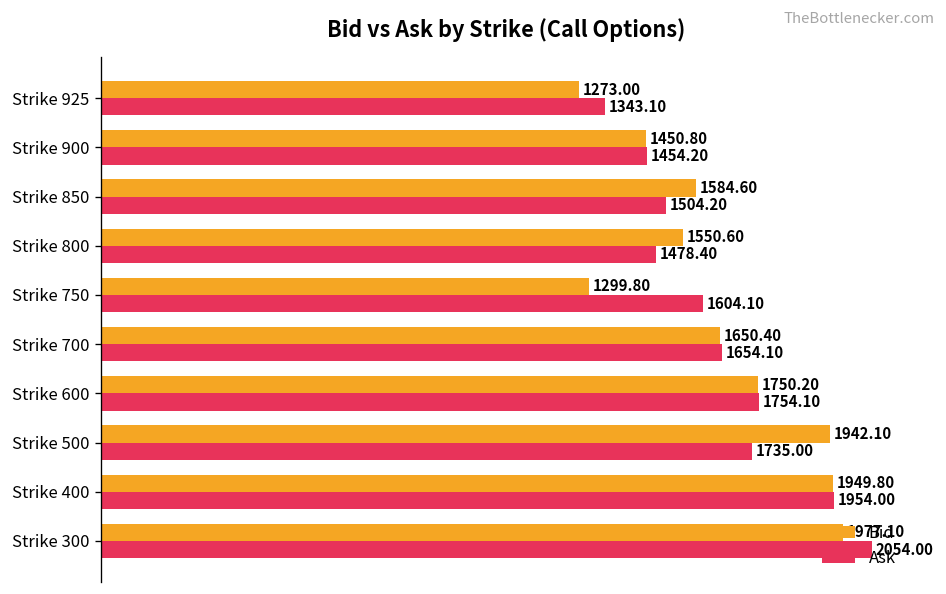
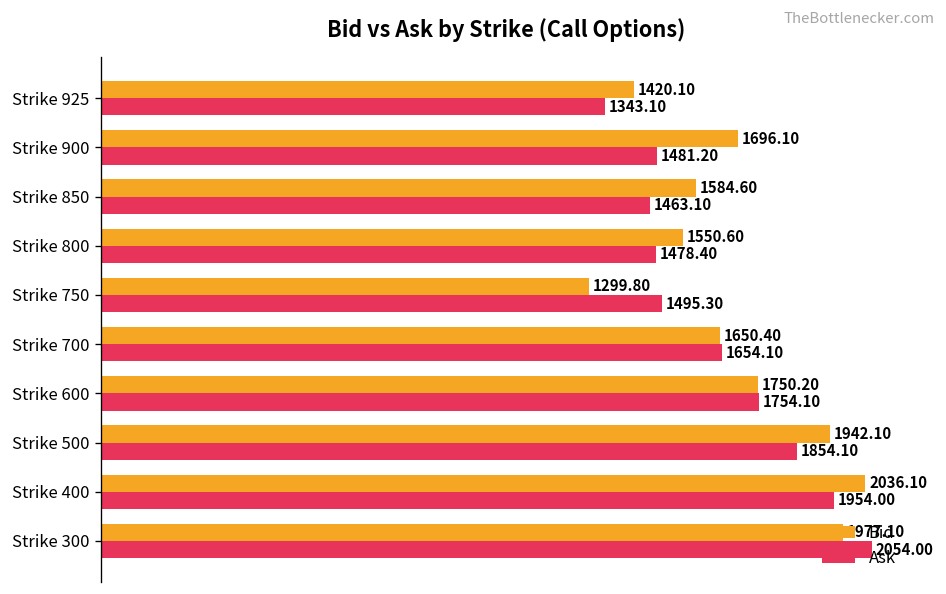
  {
    "Bid": {
-     "Strike 925": 1273.00,
-     "Strike 900": 1450.80,
+     "Strike 925": 1420.10,
+     "Strike 900": 1696.10,
      "Strike 850": 1584.60,
      "Strike 800": 1550.60,
      "Strike 750": 1299.80,
      "Strike 700": 1650.40,
      "Strike 600": 1750.20,
      "Strike 500": 1942.10,
-     "Strike 400": 1949.80,
+     "Strike 400": 2036.10,
      "Strike 300": 1977.10
    },
    "Ask": {
      "Strike 925": 1343.10,
-     "Strike 900": 1454.20,
-     "Strike 850": 1504.20,
+     "Strike 900": 1481.20,
+     "Strike 850": 1463.10,
      "Strike 800": 1478.40,
-     "Strike 750": 1604.10,
+     "Strike 750": 1495.30,
      "Strike 700": 1654.10,
      "Strike 600": 1754.10,
-     "Strike 500": 1735.00,
+     "Strike 500": 1854.10,
      "Strike 400": 1954.00,
      "Strike 300": 2054.00
    }
  }
